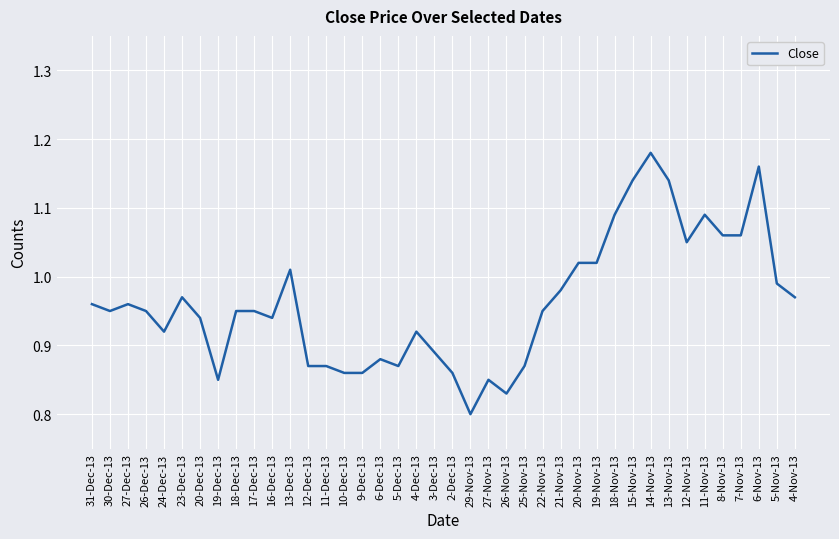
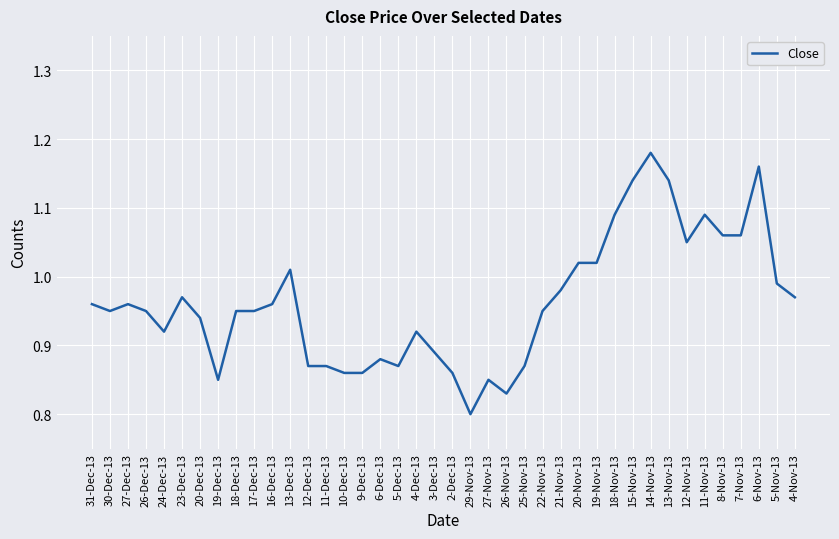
  {
    "31-Dec-13": 0.96,
    "30-Dec-13": 0.95,
    "27-Dec-13": 0.96,
    "26-Dec-13": 0.95,
    "24-Dec-13": 0.92,
    "23-Dec-13": 0.97,
    "20-Dec-13": 0.94,
    "19-Dec-13": 0.85,
    "18-Dec-13": 0.95,
    "17-Dec-13": 0.95,
-   "16-Dec-13": 0.94,
+   "16-Dec-13": 0.96,
    "13-Dec-13": 1.01,
    "12-Dec-13": 0.87,
    "11-Dec-13": 0.87,
    "10-Dec-13": 0.86,
    "9-Dec-13": 0.86,
    "6-Dec-13": 0.88,
    "5-Dec-13": 0.87,
    "4-Dec-13": 0.92,
    "3-Dec-13": 0.89,
    "2-Dec-13": 0.86,
    "29-Nov-13": 0.80,
    "27-Nov-13": 0.85,
    "26-Nov-13": 0.83,
    "25-Nov-13": 0.87,
    "22-Nov-13": 0.95,
    "21-Nov-13": 0.98,
    "20-Nov-13": 1.02,
    "19-Nov-13": 1.02,
    "18-Nov-13": 1.09,
    "15-Nov-13": 1.14,
    "14-Nov-13": 1.18,
    "13-Nov-13": 1.14,
    "12-Nov-13": 1.05,
    "11-Nov-13": 1.09,
    "8-Nov-13": 1.06,
    "7-Nov-13": 1.06,
    "6-Nov-13": 1.16,
    "5-Nov-13": 0.99,
    "4-Nov-13": 0.97
  }
